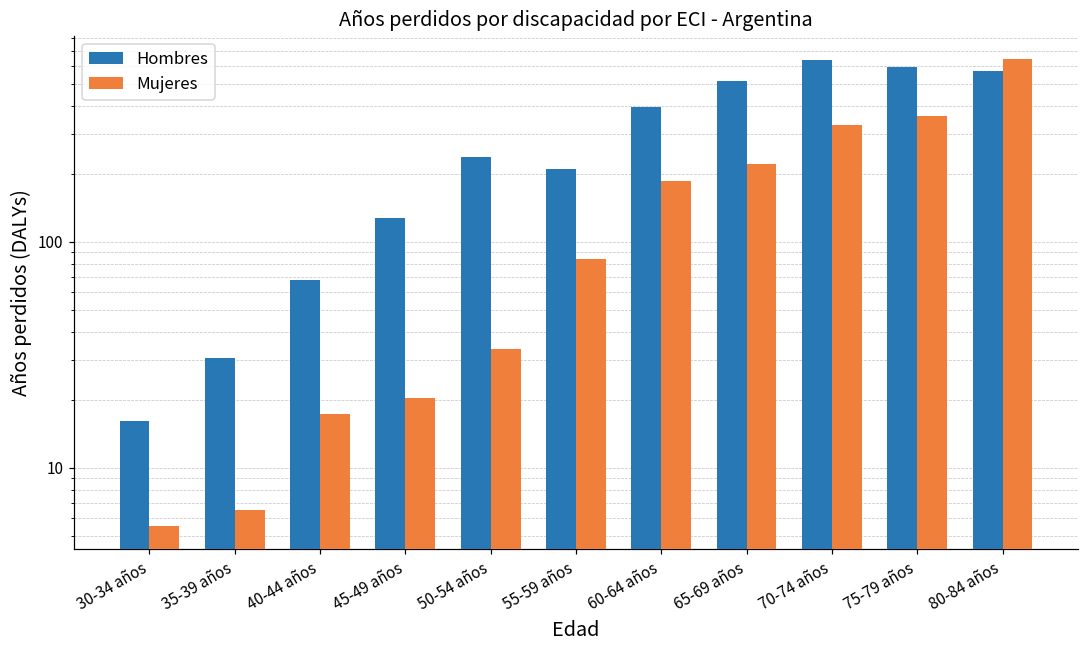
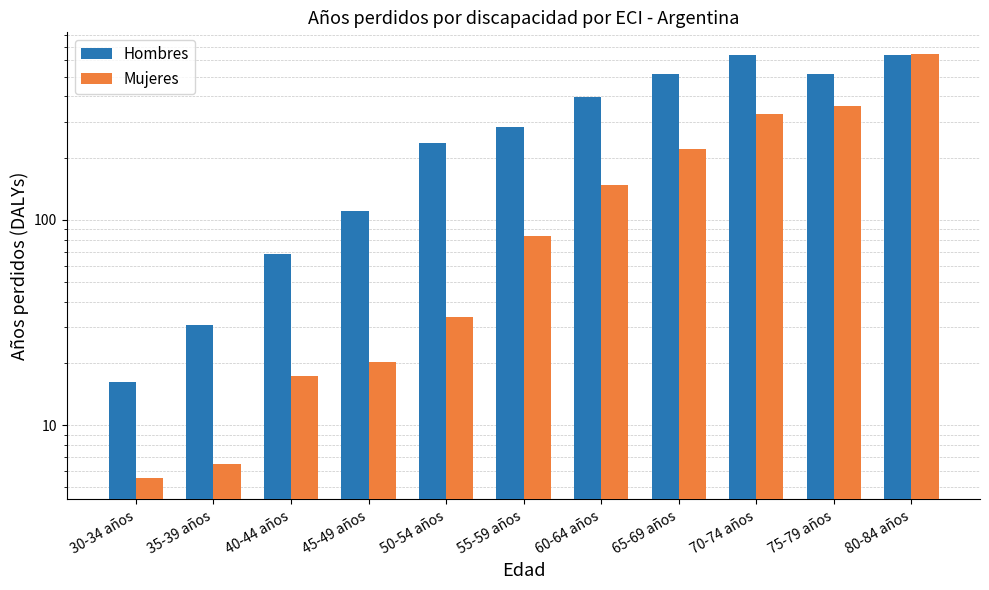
  {
    "Hombres": {
      "30-34 años": 16,
      "35-39 años": 31,
      "40-44 años": 68,
-     "45-49 años": 130,
+     "45-49 años": 110,
      "50-54 años": 240,
-     "55-59 años": 210,
+     "55-59 años": 290,
      "60-64 años": 400,
      "65-69 años": 510,
      "70-74 años": 640,
-     "75-79 años": 600,
-     "80-84 años": 570
+     "75-79 años": 510,
+     "80-84 años": 640
    },
    "Mujeres": {
      "30-34 años": 5.5,
      "35-39 años": 6.5,
      "40-44 años": 17,
      "45-49 años": 20,
      "50-54 años": 34,
      "55-59 años": 84,
-     "60-64 años": 190,
+     "60-64 años": 150,
      "65-69 años": 220,
      "70-74 años": 330,
      "75-79 años": 360,
      "80-84 años": 650
    }
  }
